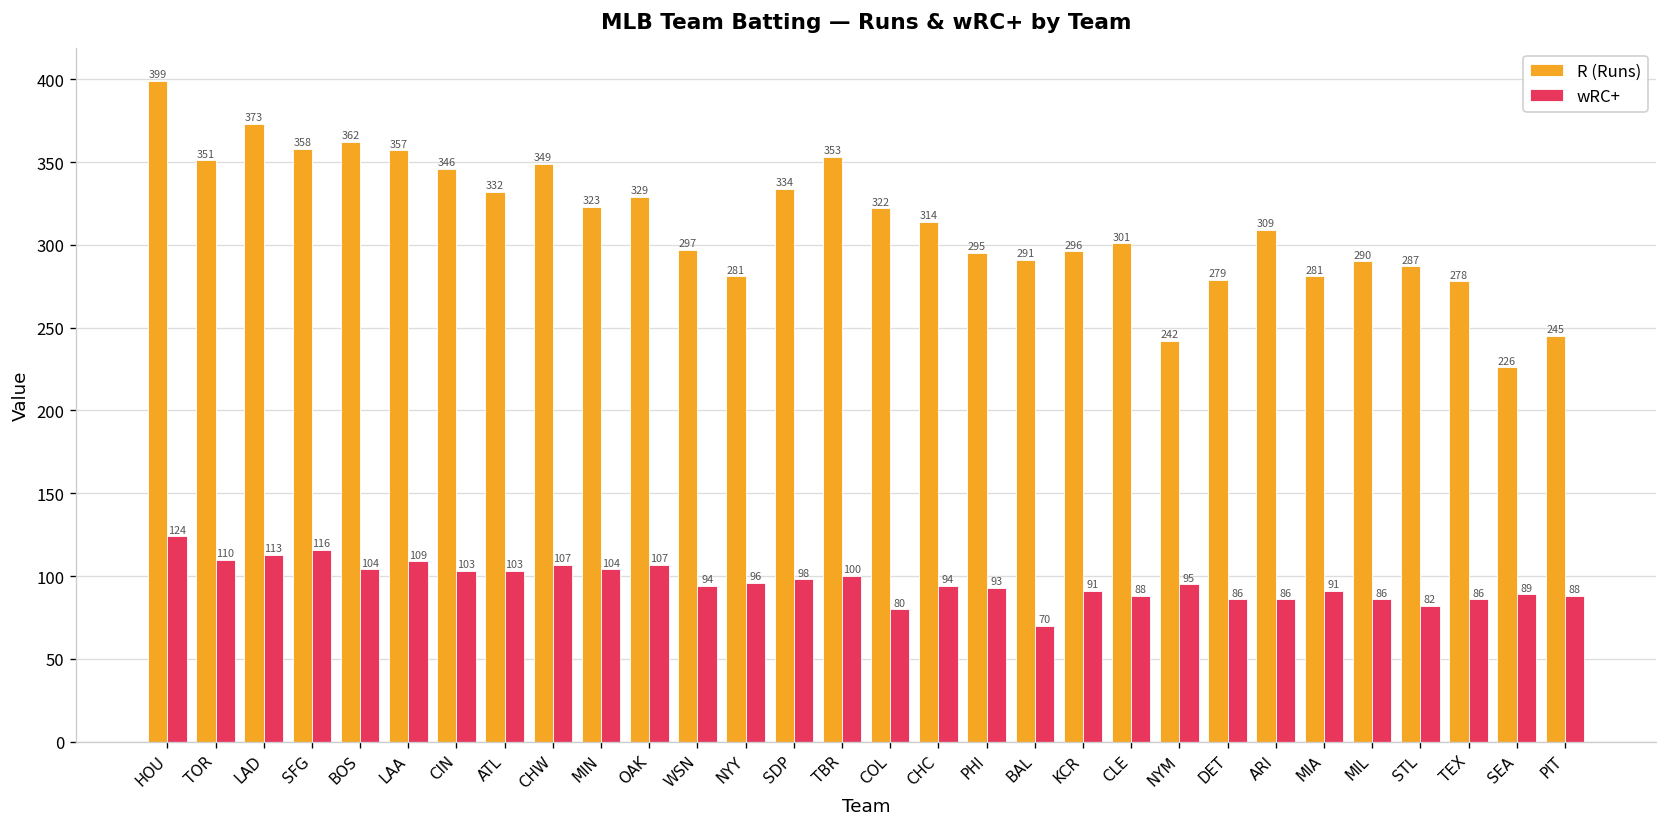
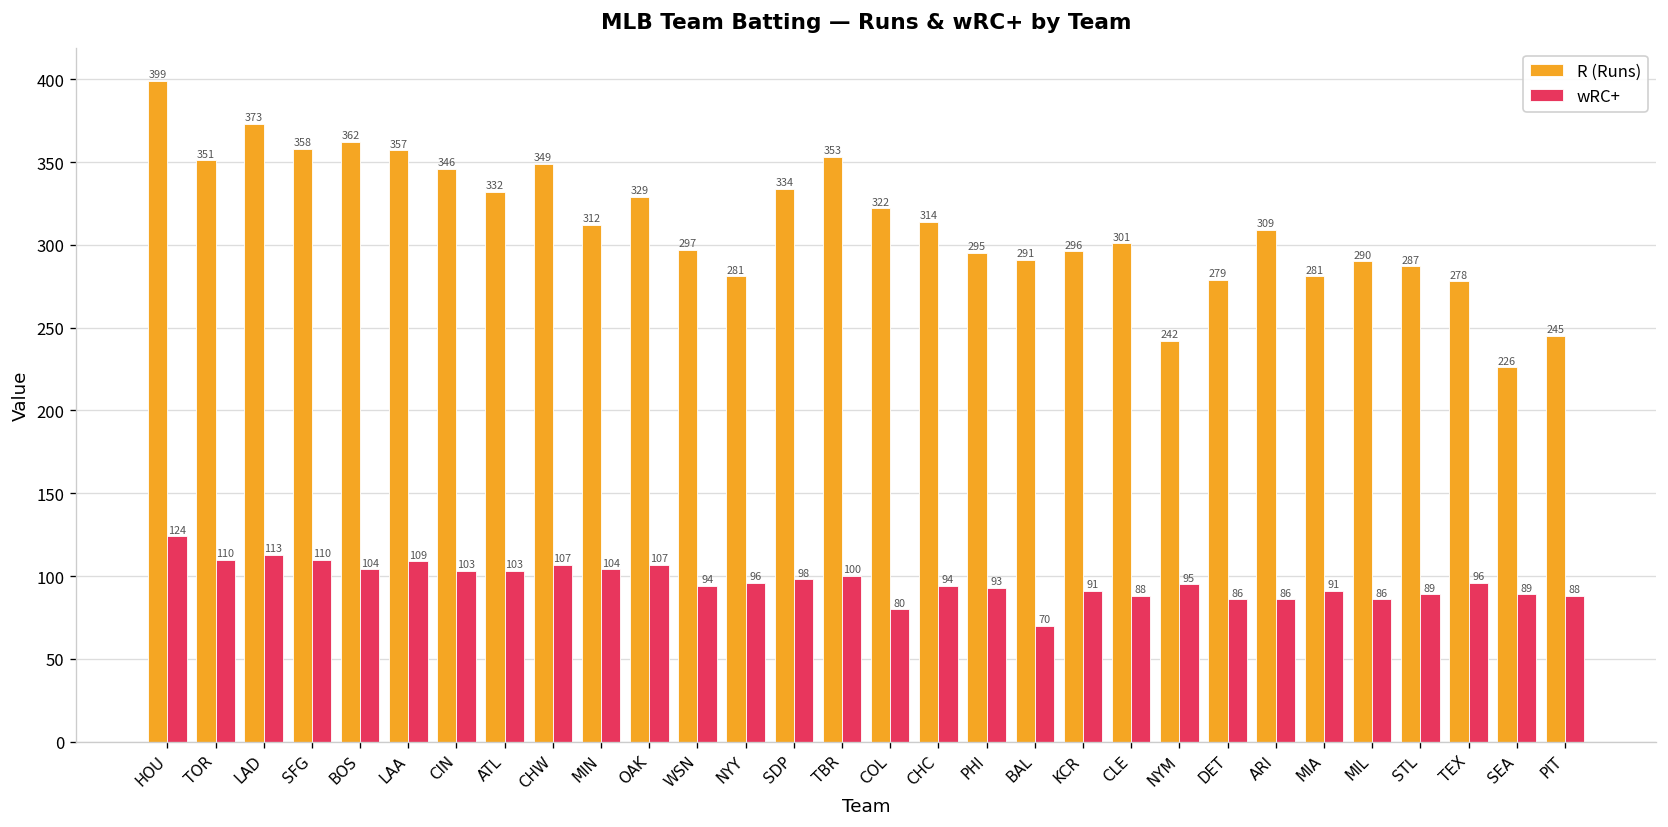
  {
    "R (Runs)": {
      "HOU": 399,
      "TOR": 351,
      "LAD": 373,
      "SFG": 358,
      "BOS": 362,
      "LAA": 357,
      "CIN": 346,
      "ATL": 332,
      "CHW": 349,
-     "MIN": 323,
+     "MIN": 312,
      "OAK": 329,
      "WSN": 297,
      "NYY": 281,
      "SDP": 334,
      "TBR": 353,
      "COL": 322,
      "CHC": 314,
      "PHI": 295,
      "BAL": 291,
      "KCR": 296,
      "CLE": 301,
      "NYM": 242,
      "DET": 279,
      "ARI": 309,
      "MIA": 281,
      "MIL": 290,
      "STL": 287,
      "TEX": 278,
      "SEA": 226,
      "PIT": 245
    },
    "wRC+": {
      "HOU": 124,
      "TOR": 110,
      "LAD": 113,
-     "SFG": 116,
+     "SFG": 110,
      "BOS": 104,
      "LAA": 109,
      "CIN": 103,
      "ATL": 103,
      "CHW": 107,
      "MIN": 104,
      "OAK": 107,
      "WSN": 94,
      "NYY": 96,
      "SDP": 98,
      "TBR": 100,
      "COL": 80,
      "CHC": 94,
      "PHI": 93,
      "BAL": 70,
      "KCR": 91,
      "CLE": 88,
      "NYM": 95,
      "DET": 86,
      "ARI": 86,
      "MIA": 91,
      "MIL": 86,
-     "STL": 82,
-     "TEX": 86,
+     "STL": 89,
+     "TEX": 96,
      "SEA": 89,
      "PIT": 88
    }
  }
